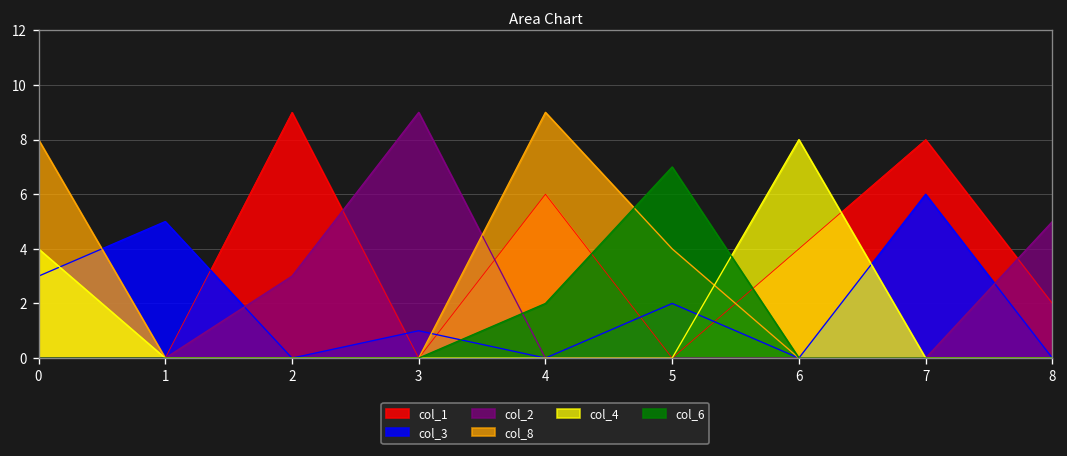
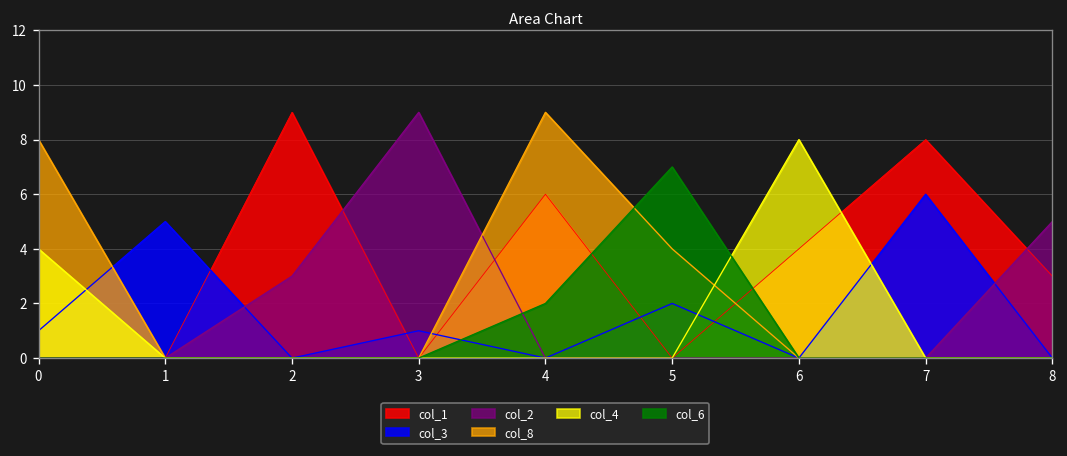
  {
    "col_1": {
      "2": 9,
      "4": 6,
      "6": 4,
      "7": 8,
-     "8": 2
+     "8": 3
    },
    "col_3": {
-     "0": 3,
+     "0": 1,
      "1": 5,
      "3": 1,
      "5": 2,
      "7": 6
    },
    "col_2": {
      "2": 3,
      "3": 9,
      "8": 5
    },
    "col_8": {
      "0": 8,
      "4": 9,
      "5": 4
    },
    "col_4": {
      "0": 4,
      "6": 8
    },
    "col_6": {
      "4": 2,
      "5": 7
    }
  }
